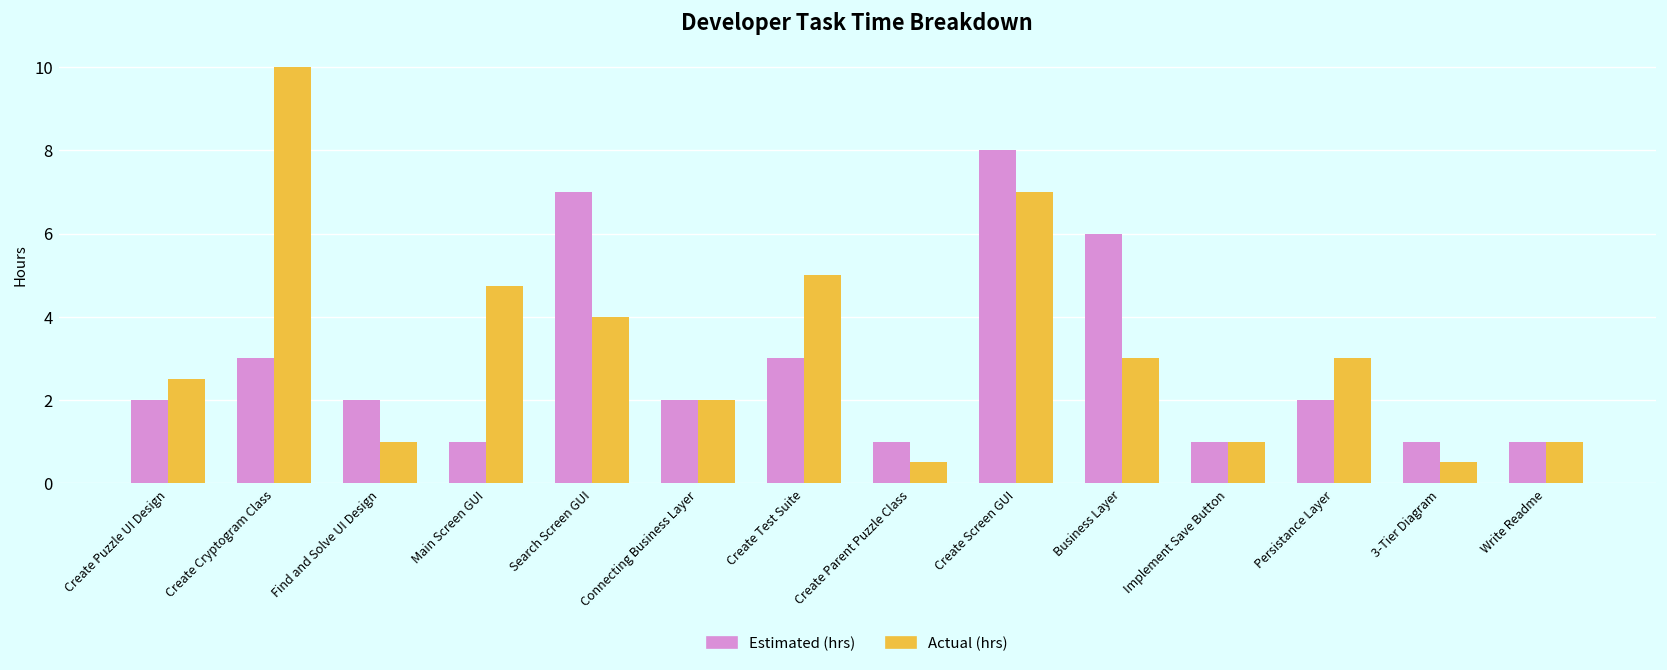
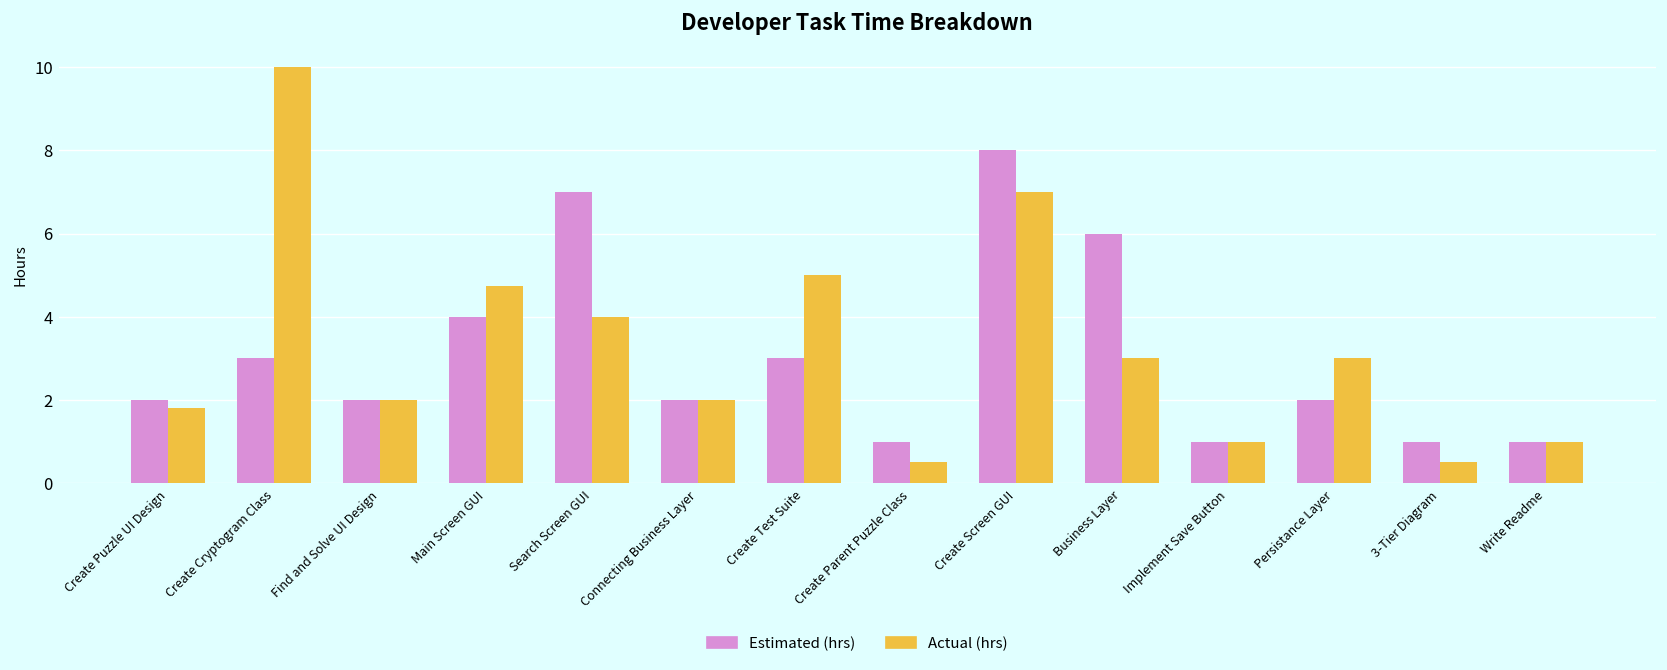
  {
    "Estimated (hrs)": {
      "Create Puzzle UI Design": 2,
      "Create Cryptogram Class": 3,
      "Find and Solve UI Design": 2,
-     "Main Screen GUI": 1,
+     "Main Screen GUI": 4,
      "Search Screen GUI": 7,
      "Connecting Business Layer": 2,
      "Create Test Suite": 3,
      "Create Parent Puzzle Class": 1,
      "Create Screen GUI": 8,
      "Business Layer": 6,
      "Implement Save Button": 1,
      "Persistance Layer": 2,
      "3-Tier Diagram": 1,
      "Write Readme": 1
    },
    "Actual (hrs)": {
-     "Create Puzzle UI Design": 2.5,
+     "Create Puzzle UI Design": 1.8,
      "Create Cryptogram Class": 10.0,
-     "Find and Solve UI Design": 1,
+     "Find and Solve UI Design": 2,
      "Main Screen GUI": 4.8,
      "Search Screen GUI": 4.0,
      "Connecting Business Layer": 2.0,
      "Create Test Suite": 5.0,
      "Create Parent Puzzle Class": 0.5,
      "Create Screen GUI": 7.0,
      "Business Layer": 3.0,
      "Implement Save Button": 1.0,
      "Persistance Layer": 3.0,
      "3-Tier Diagram": 0.5,
      "Write Readme": 1.0
    }
  }
